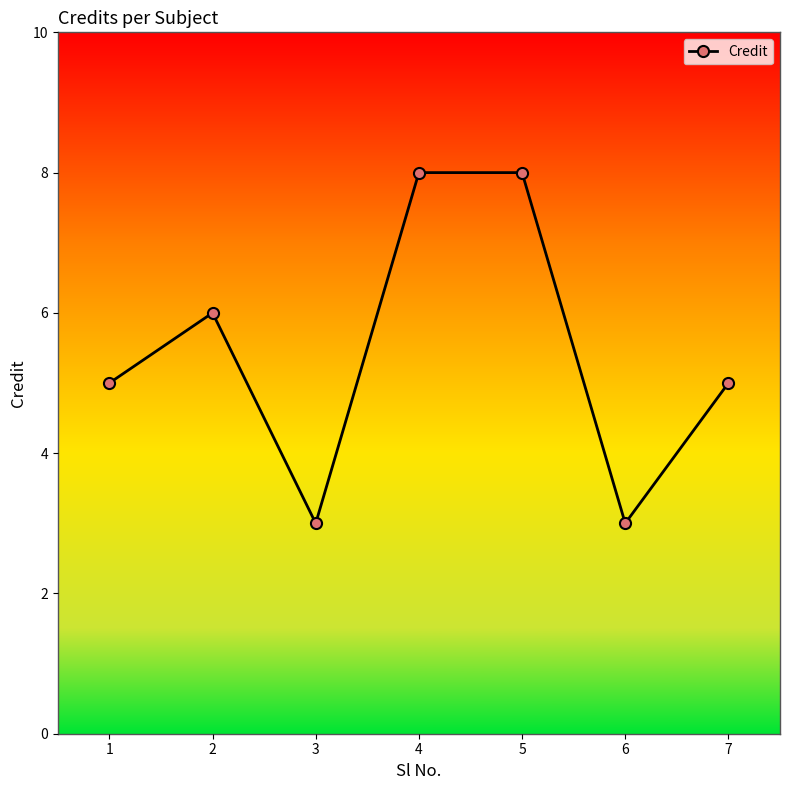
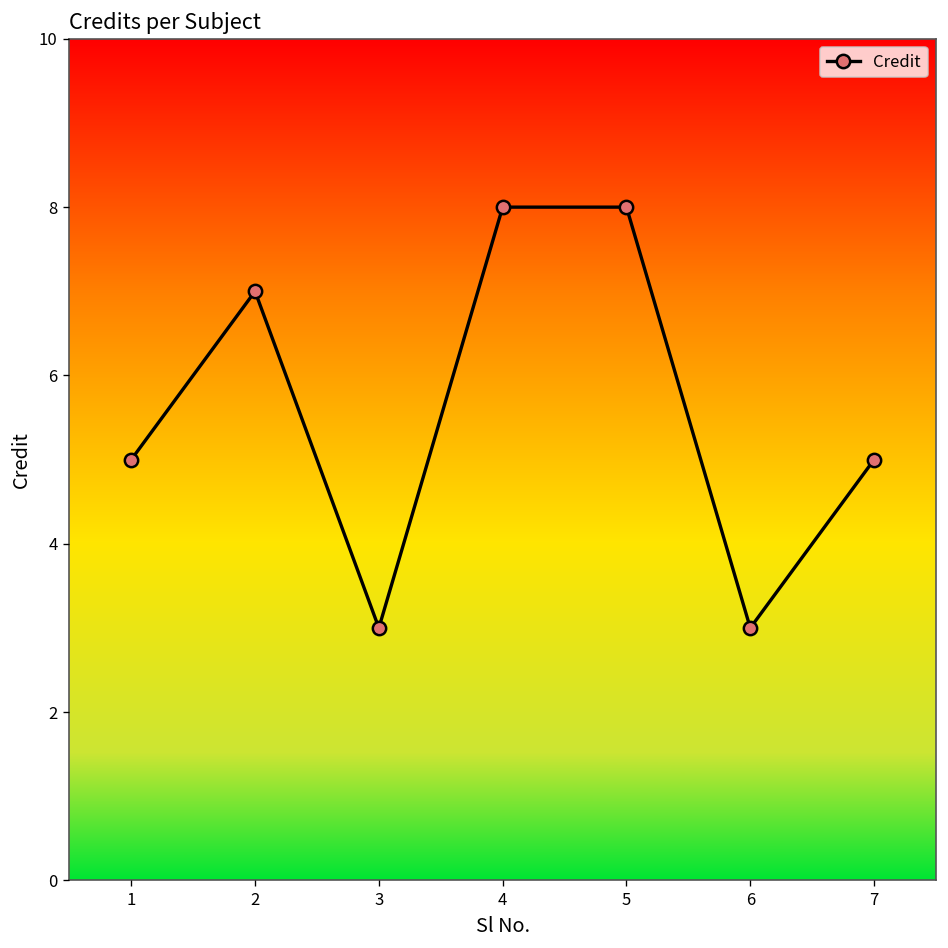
  {
    "1": 5,
-   "2": 6,
+   "2": 7,
    "3": 3,
    "4": 8,
    "5": 8,
    "6": 3,
    "7": 5
  }
